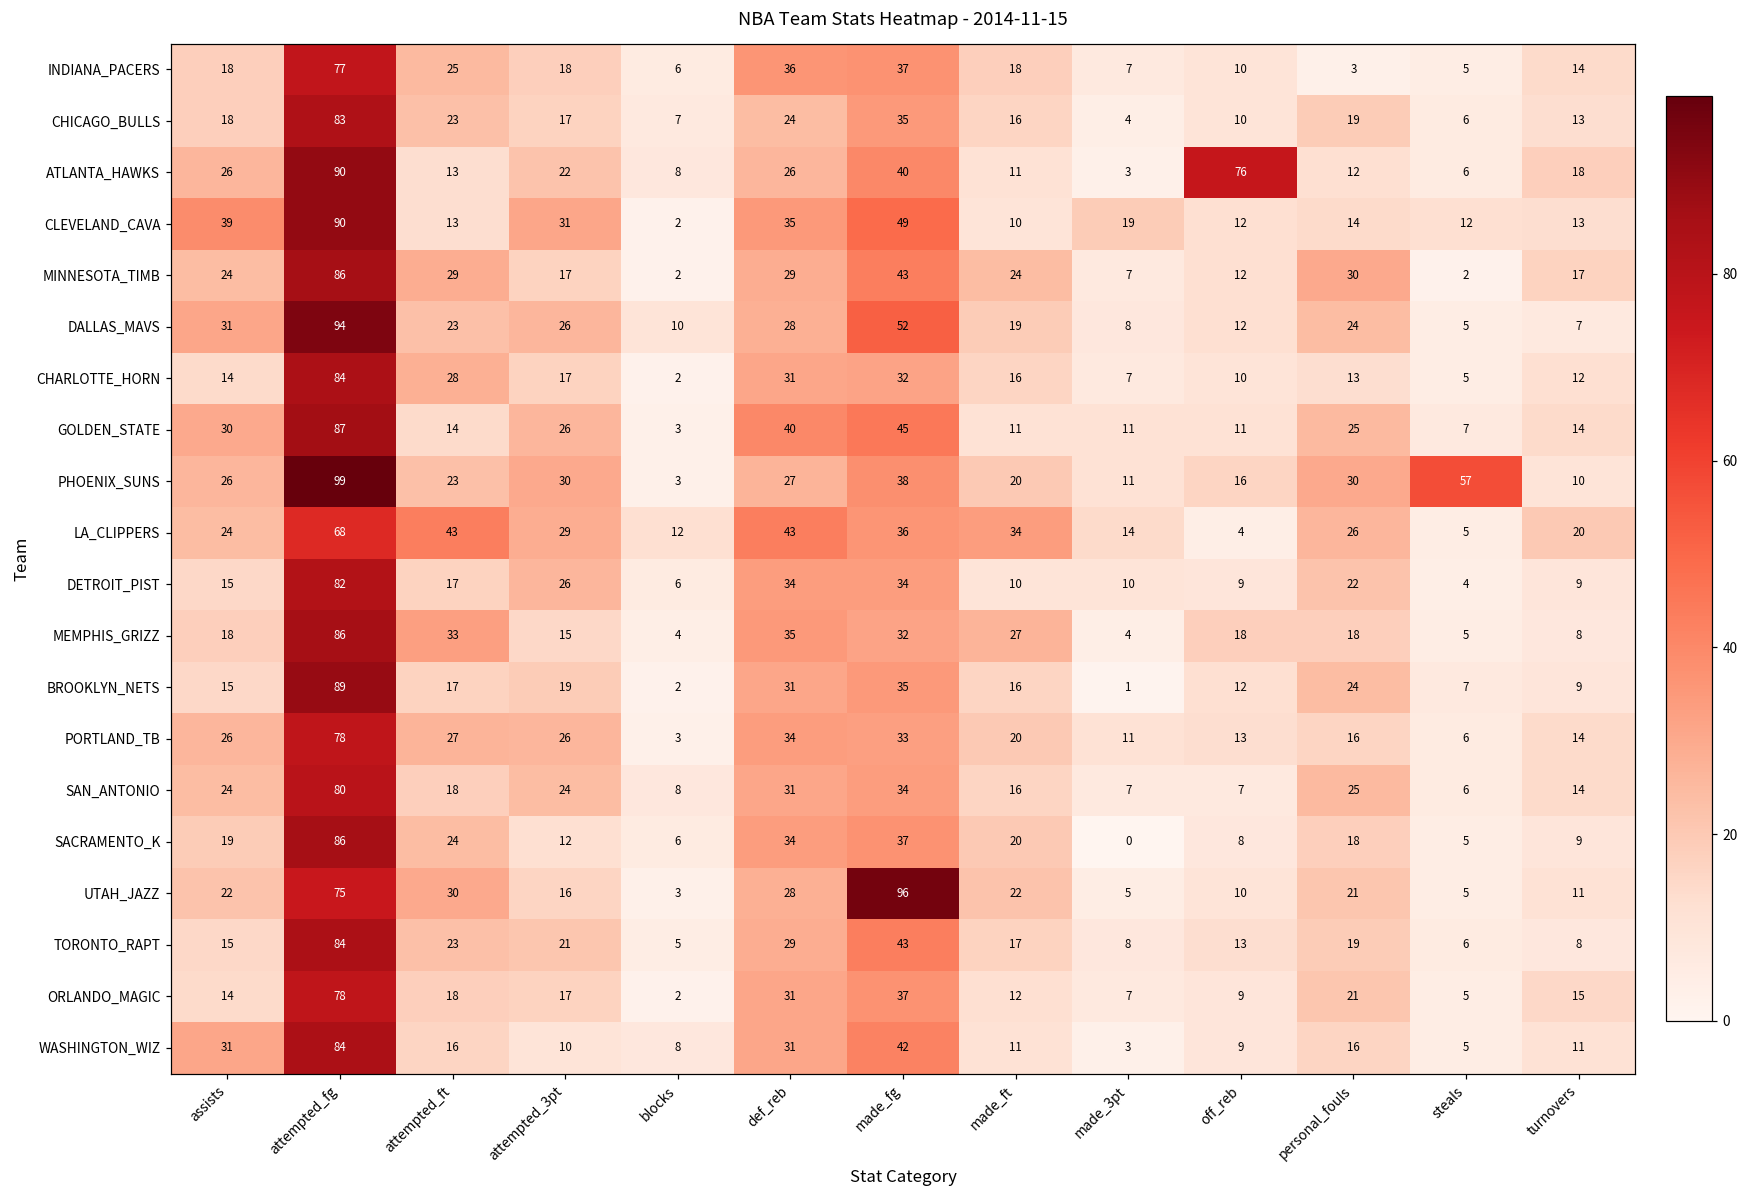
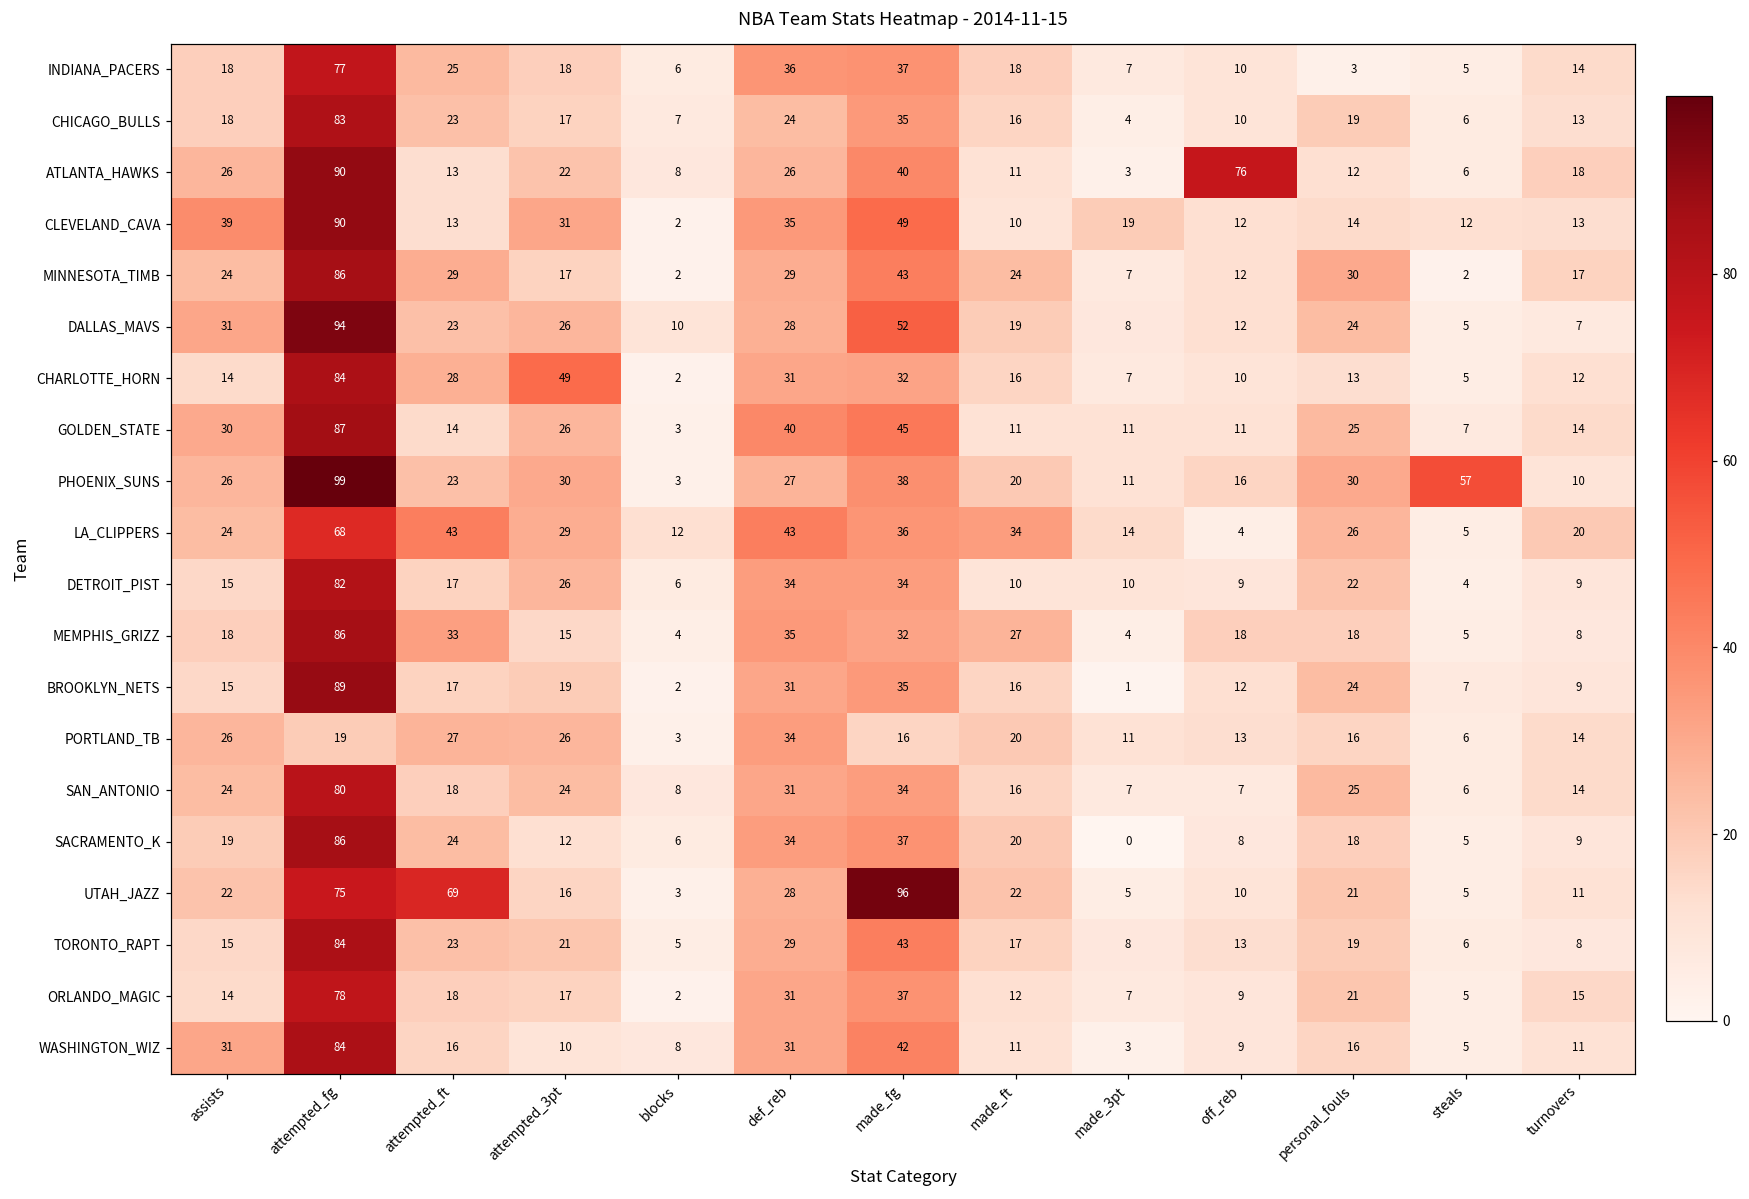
  {
    "CHARLOTTE_HORN": {
      "assists": 14,
      "attempted_fg": 84,
      "attempted_ft": 28,
-     "attempted_3pt": 17,
+     "attempted_3pt": 49,
      "blocks": 2,
      "def_reb": 31,
      "made_fg": 32,
      "made_ft": 16,
      "made_3pt": 7,
      "off_reb": 10,
      "personal_fouls": 13,
      "steals": 5,
      "turnovers": 12
    },
    "PORTLAND_TB": {
      "assists": 26,
-     "attempted_fg": 78,
+     "attempted_fg": 19,
      "attempted_ft": 27,
      "attempted_3pt": 26,
      "blocks": 3,
      "def_reb": 34,
-     "made_fg": 33,
+     "made_fg": 16,
      "made_ft": 20,
      "made_3pt": 11,
      "off_reb": 13,
      "personal_fouls": 16,
      "steals": 6,
      "turnovers": 14
    },
    "UTAH_JAZZ": {
      "assists": 22,
      "attempted_fg": 75,
-     "attempted_ft": 30,
+     "attempted_ft": 69,
      "attempted_3pt": 16,
      "blocks": 3,
      "def_reb": 28,
      "made_fg": 96,
      "made_ft": 22,
      "made_3pt": 5,
      "off_reb": 10,
      "personal_fouls": 21,
      "steals": 5,
      "turnovers": 11
    }
  }
